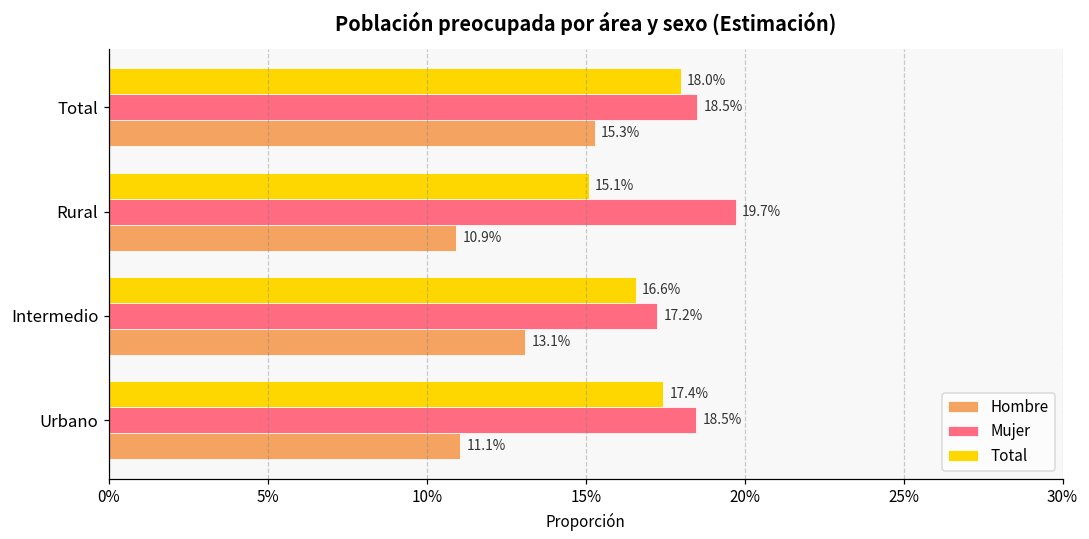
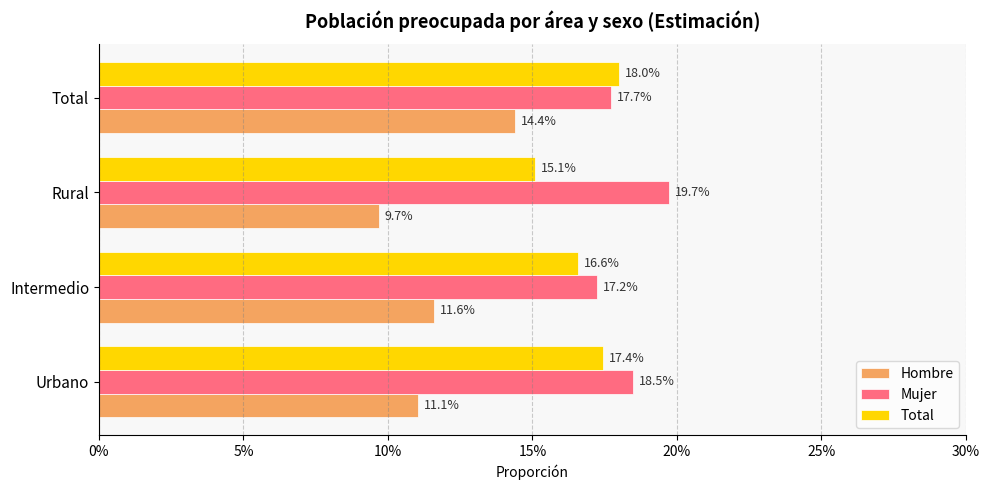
  {
    "Hombre": {
-     "Total": "15.3%",
-     "Rural": "10.9%",
-     "Intermedio": "13.1%",
+     "Total": "14.4%",
+     "Rural": "9.7%",
+     "Intermedio": "11.6%",
      "Urbano": "11.1%"
    },
    "Mujer": {
-     "Total": "18.5%",
+     "Total": "17.7%",
      "Rural": "19.7%",
      "Intermedio": "17.2%",
      "Urbano": "18.5%"
    },
    "Total": {
      "Total": "18.0%",
      "Rural": "15.1%",
      "Intermedio": "16.6%",
      "Urbano": "17.4%"
    }
  }
